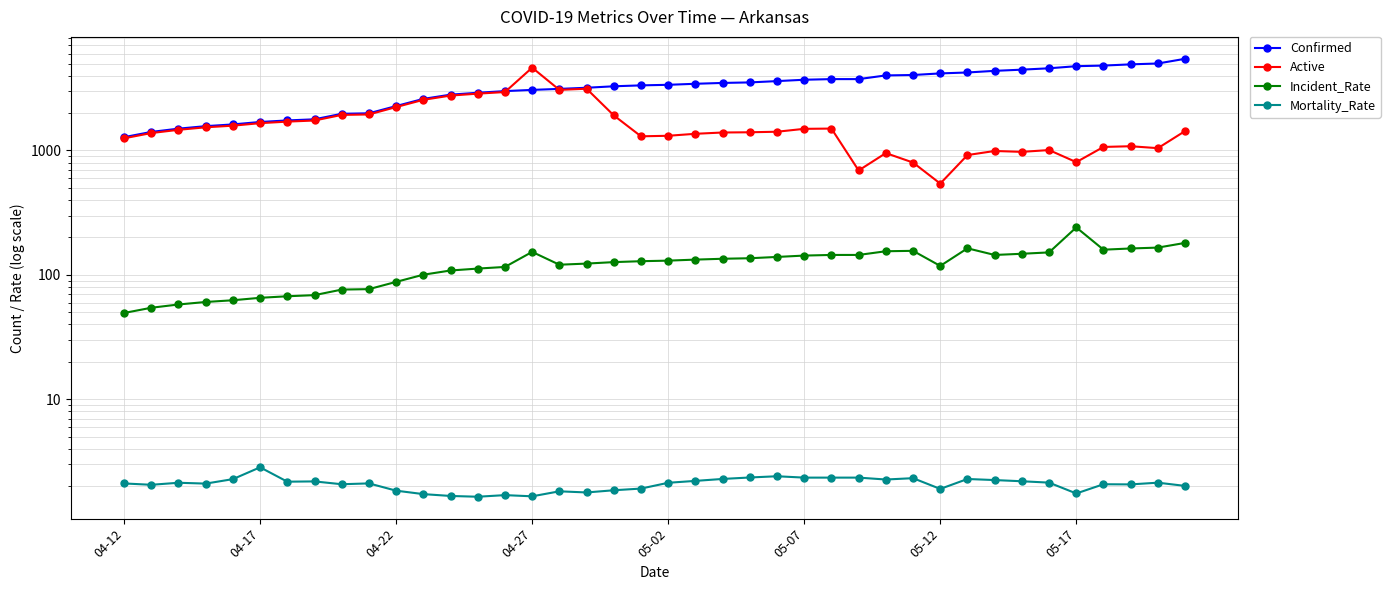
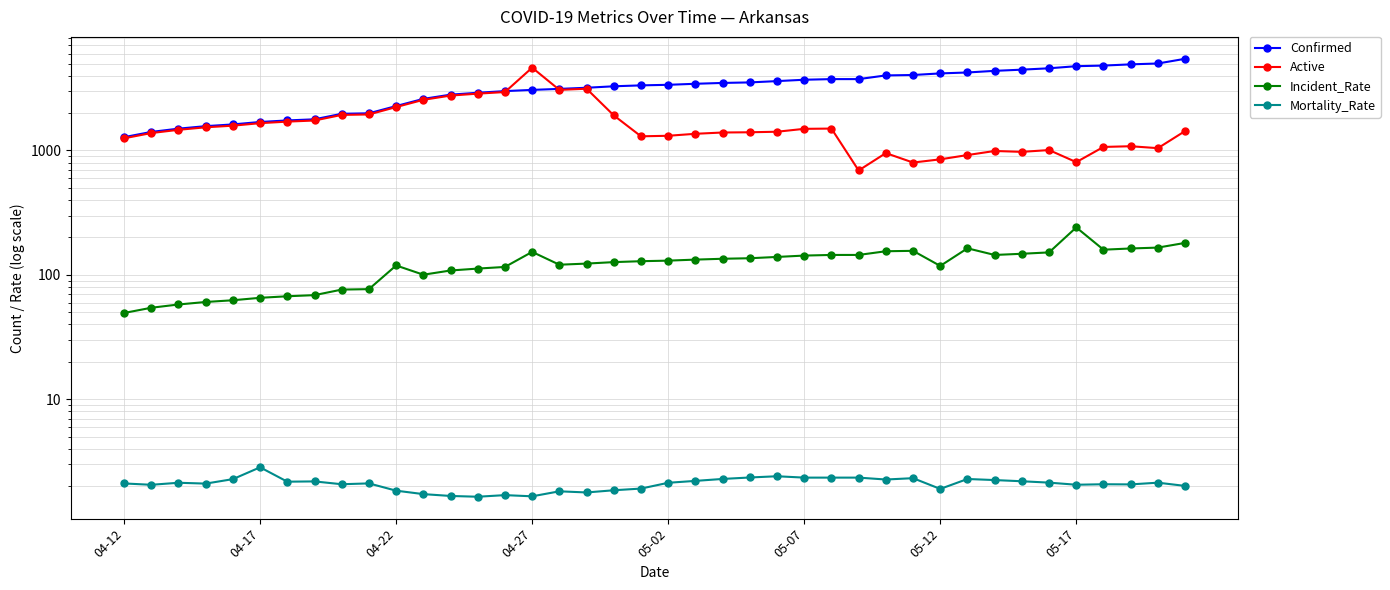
  {
    "Confirmed": {
      "04-27": 3100,
      "05-02": 3400,
      "05-07": 3700,
      "05-12": 4200,
      "05-17": 4800
    },
    "Active": {
      "04-27": 4600,
      "05-02": 1300,
      "05-07": 1500,
-     "05-12": 500,
+     "05-12": 800,
      "05-17": 800
    },
    "Incident_Rate": {
      "04-12": 49,
      "04-17": 70,
-     "04-22": 90,
+     "04-22": 120,
      "04-27": 150,
      "05-02": 130,
      "05-07": 140,
      "05-12": 120,
      "05-17": 240
    },
    "Mortality_Rate": {
      "04-12": 2.1,
      "04-17": 2.8,
      "04-22": 1.8,
      "04-27": 1.7,
      "05-02": 2.1,
      "05-07": 2.3,
      "05-12": 1.9,
-     "05-17": 1.8
+     "05-17": 2.1
    }
  }
